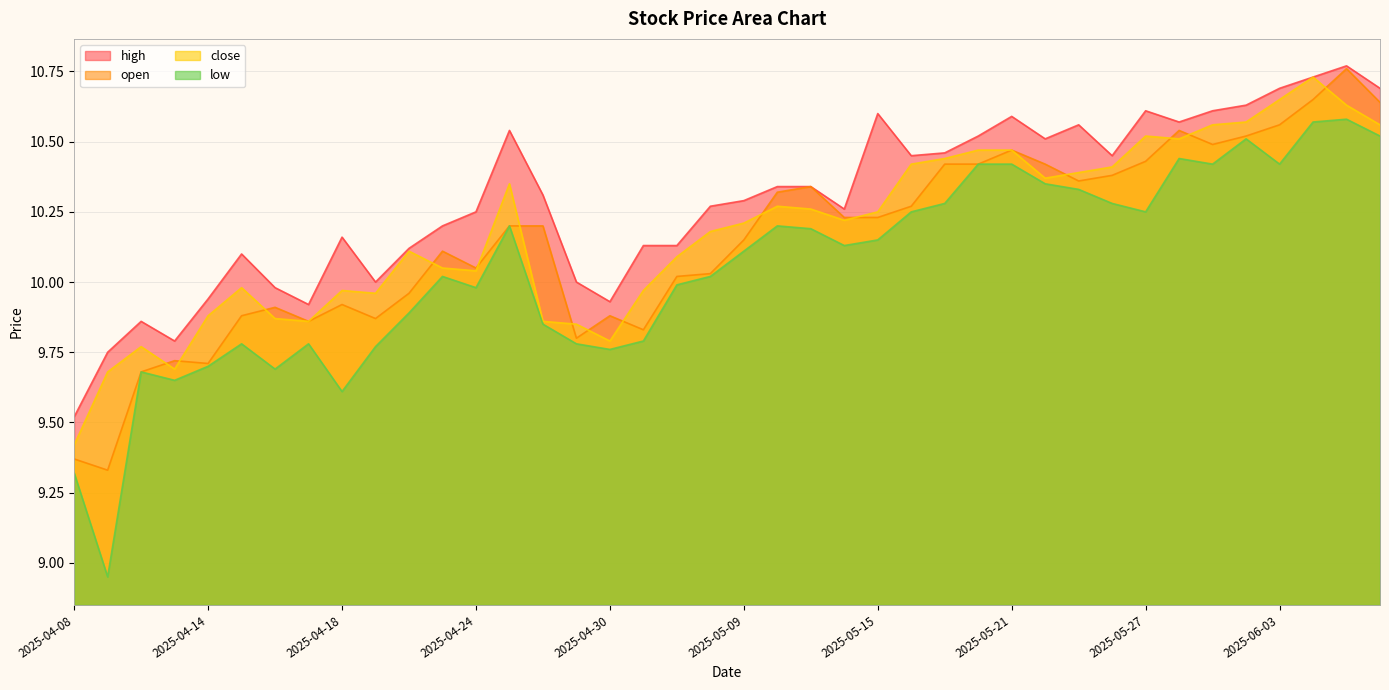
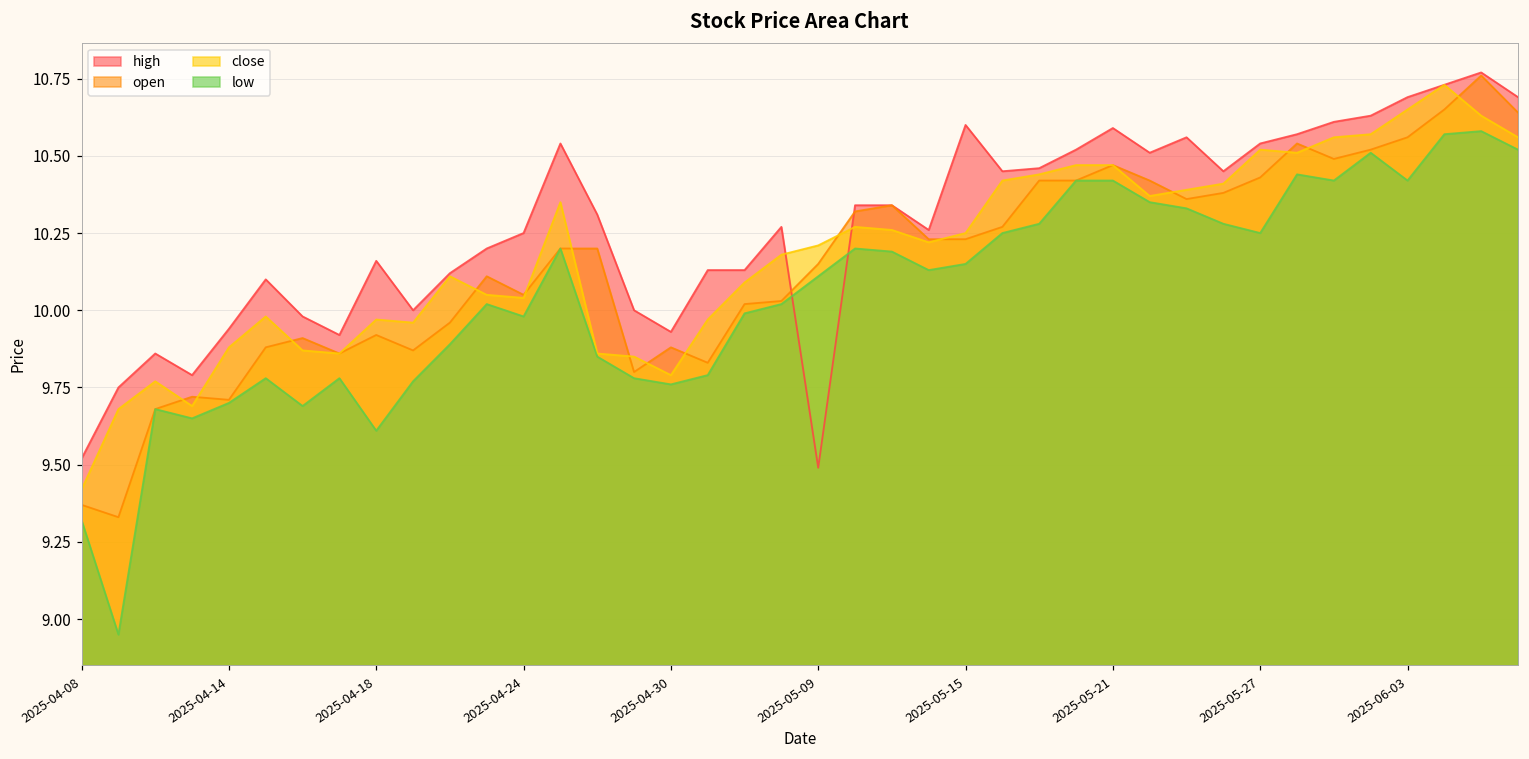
  {
    "high": {
      "2025-04-08": 9.52,
      "2025-04-14": 9.94,
      "2025-04-18": 10.16,
      "2025-04-24": 10.25,
      "2025-04-30": 9.93,
-     "2025-05-09": 10.29,
+     "2025-05-09": 9.49,
      "2025-05-15": 10.60,
      "2025-05-21": 10.59,
-     "2025-05-27": 10.61,
+     "2025-05-27": 10.54,
      "2025-06-03": 10.69
    },
    "low": {
      "2025-04-08": 9.32,
      "2025-04-14": 9.70,
      "2025-04-18": 9.61,
      "2025-04-24": 9.98,
      "2025-04-30": 9.76,
      "2025-05-09": 10.11,
      "2025-05-15": 10.15,
      "2025-05-21": 10.42,
      "2025-05-27": 10.25,
      "2025-06-03": 10.42
    }
  }
